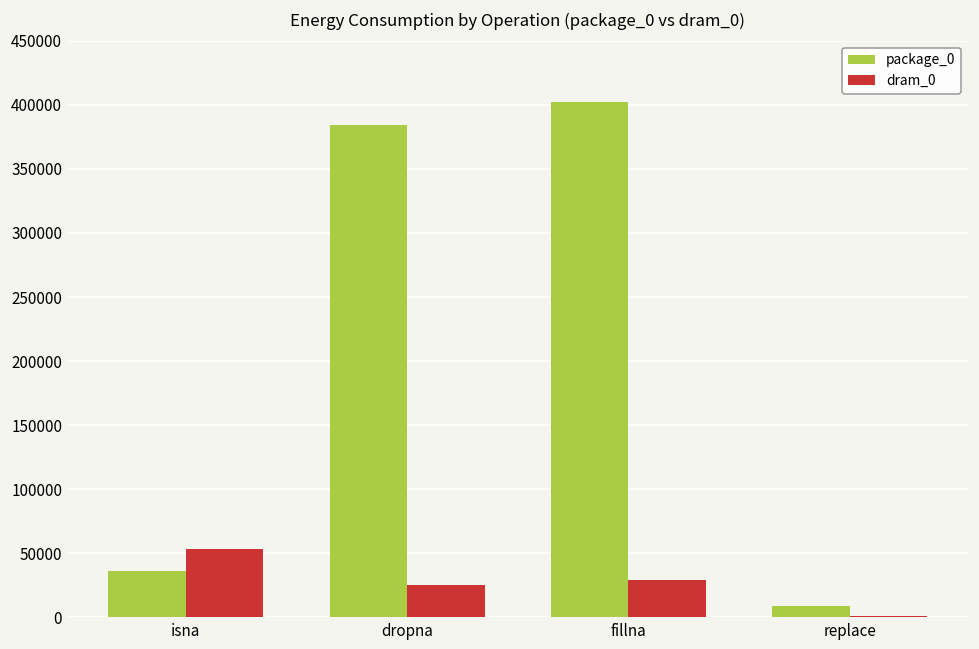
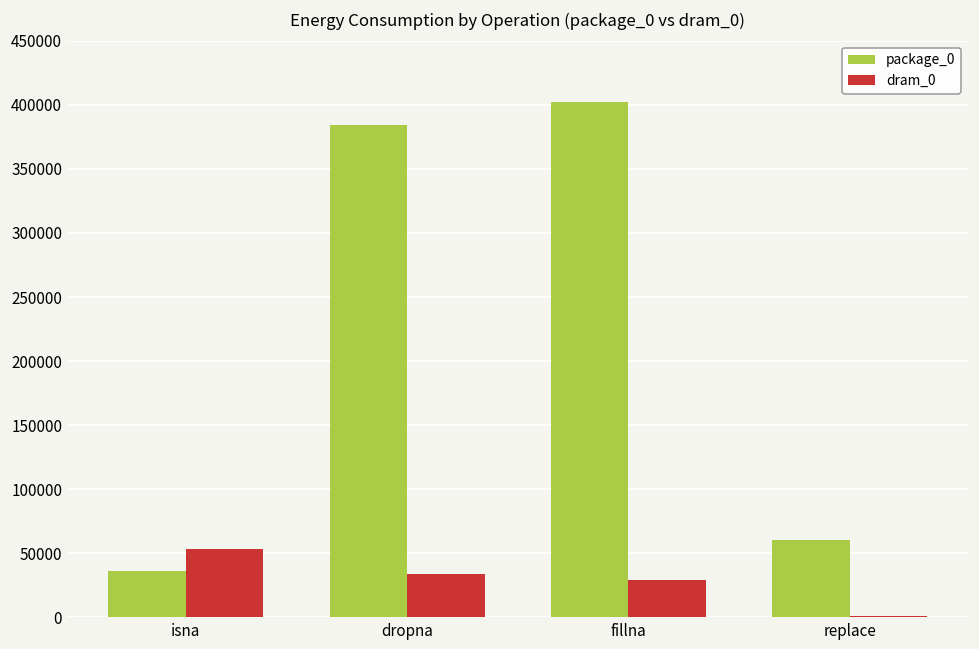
  {
    "package_0": {
      "isna": 36000,
      "dropna": 384000,
      "fillna": 402000,
-     "replace": 9000
+     "replace": 60000
    },
    "dram_0": {
      "isna": 53000,
-     "dropna": 25000,
+     "dropna": 33000,
      "fillna": 29000
    }
  }
